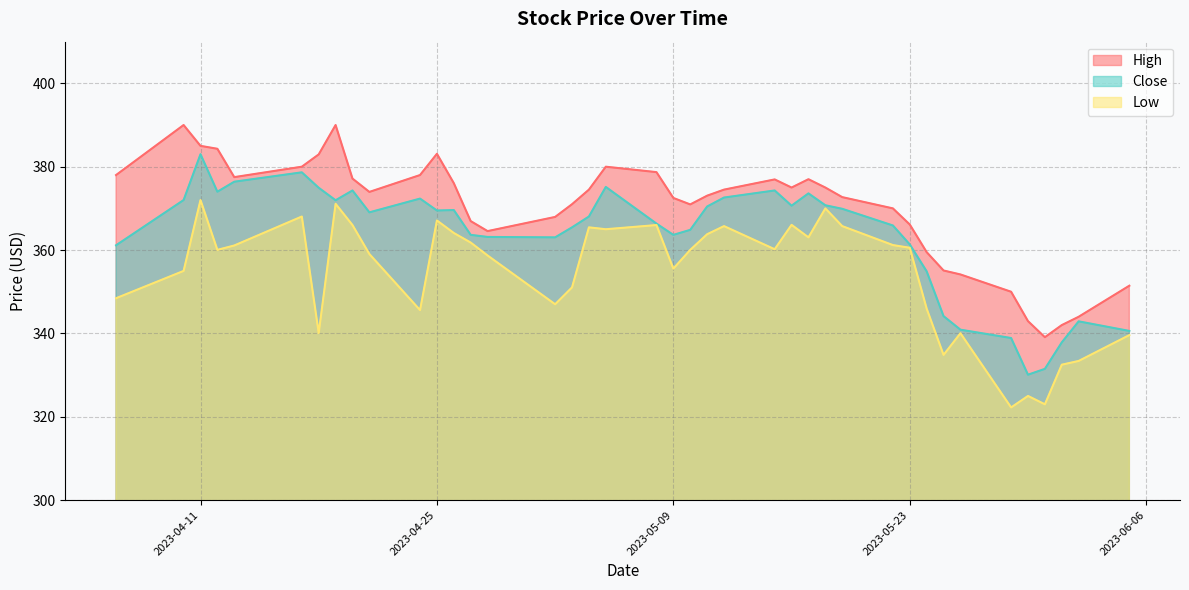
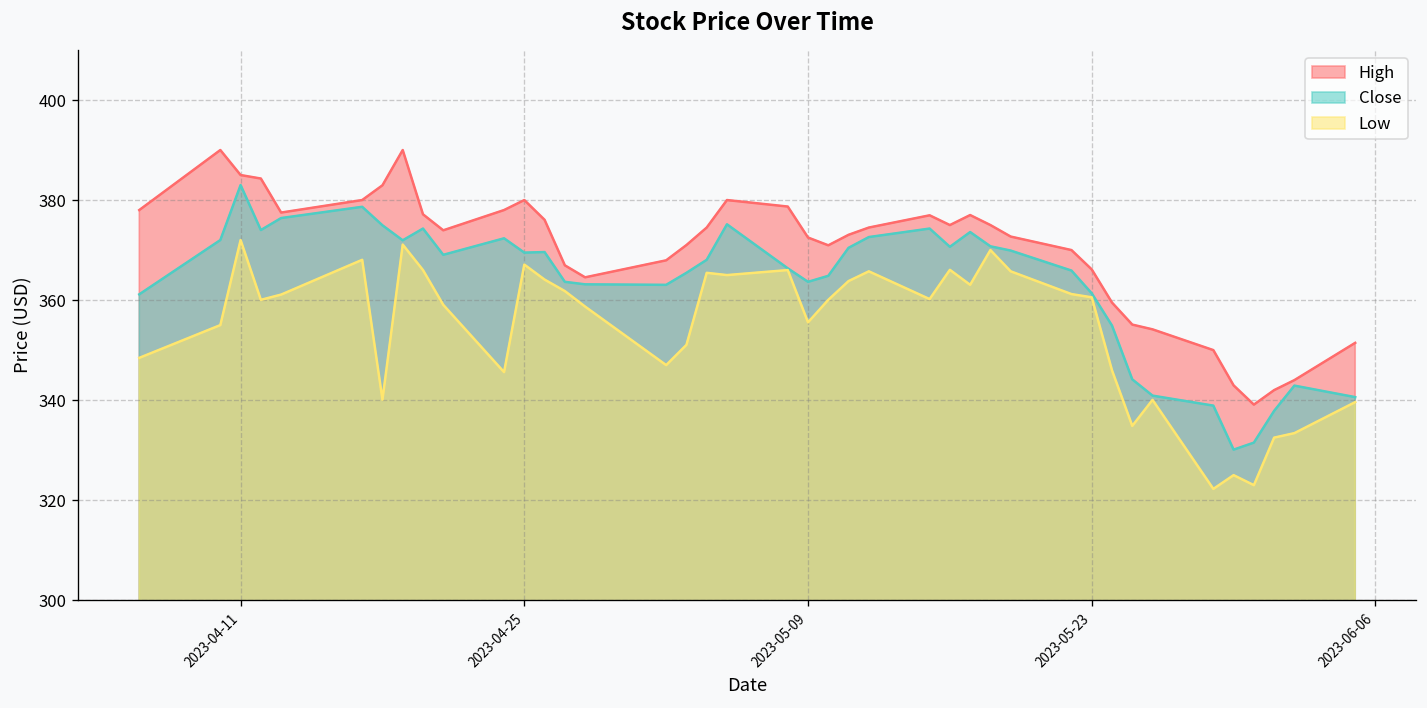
  {
    "High": {
      "2023-04-11": 385,
-     "2023-04-25": 383,
+     "2023-04-25": 380,
      "2023-05-09": 373,
      "2023-05-23": 366
    },
    "Close": {
      "2023-04-11": 383,
      "2023-04-25": 369,
      "2023-05-09": 364,
      "2023-05-23": 361
    },
    "Low": {
      "2023-04-11": 372,
      "2023-04-25": 367,
      "2023-05-09": 356,
      "2023-05-23": 361
    }
  }
